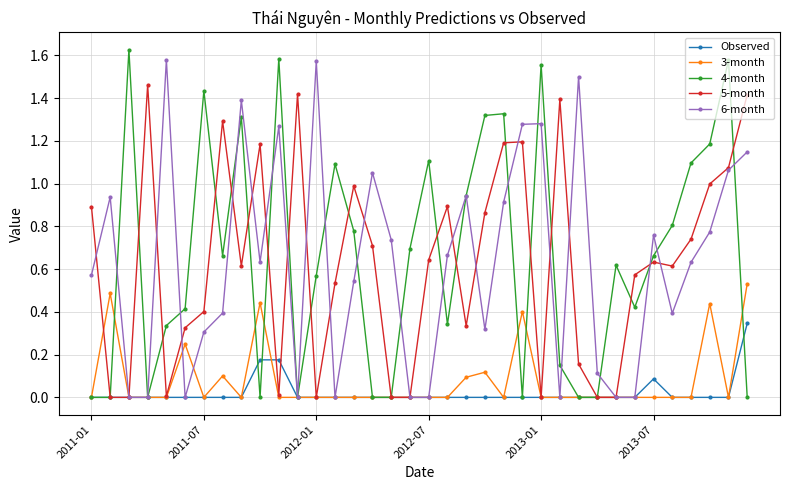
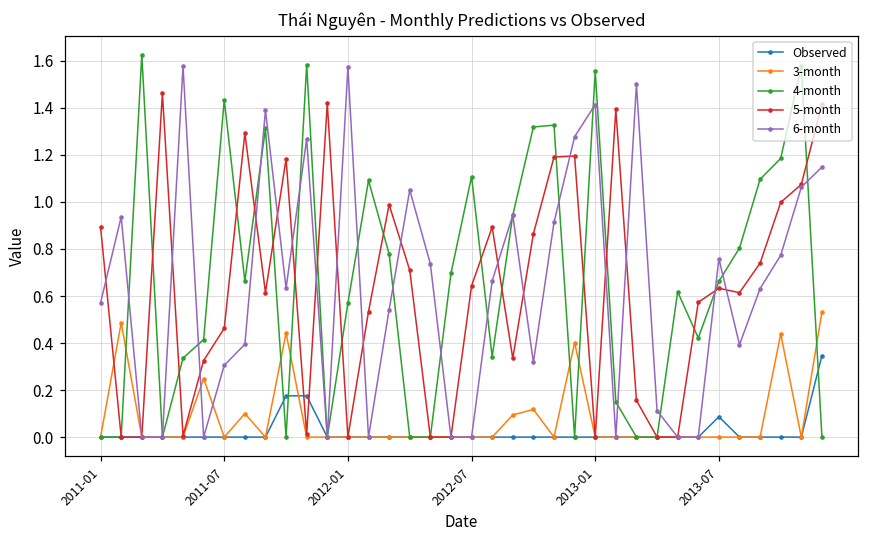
  {
    "Observed": {
      "2013-07": 0.09
    },
    "3-month": {
      "2013-07": 0.00
    },
    "4-month": {
      "2011-07": 1.43,
      "2012-01": 0.57,
      "2012-07": 1.11,
      "2013-01": 1.56,
      "2013-07": 0.66
    },
    "5-month": {
      "2011-01": 0.89,
-     "2011-07": 0.40,
+     "2011-07": 0.46,
      "2012-07": 0.64,
      "2013-07": 0.63
    },
    "6-month": {
      "2011-01": 0.57,
      "2011-07": 0.31,
      "2012-01": 1.57,
-     "2013-01": 1.28,
+     "2013-01": 1.41,
      "2013-07": 0.76
    }
  }
